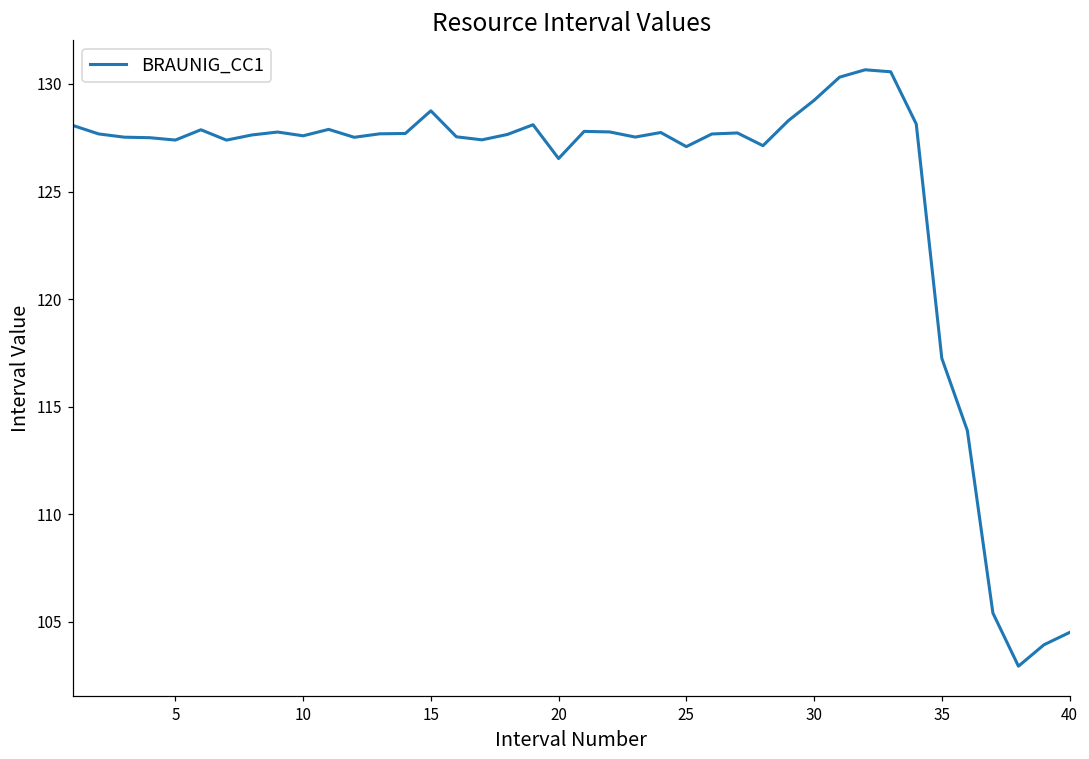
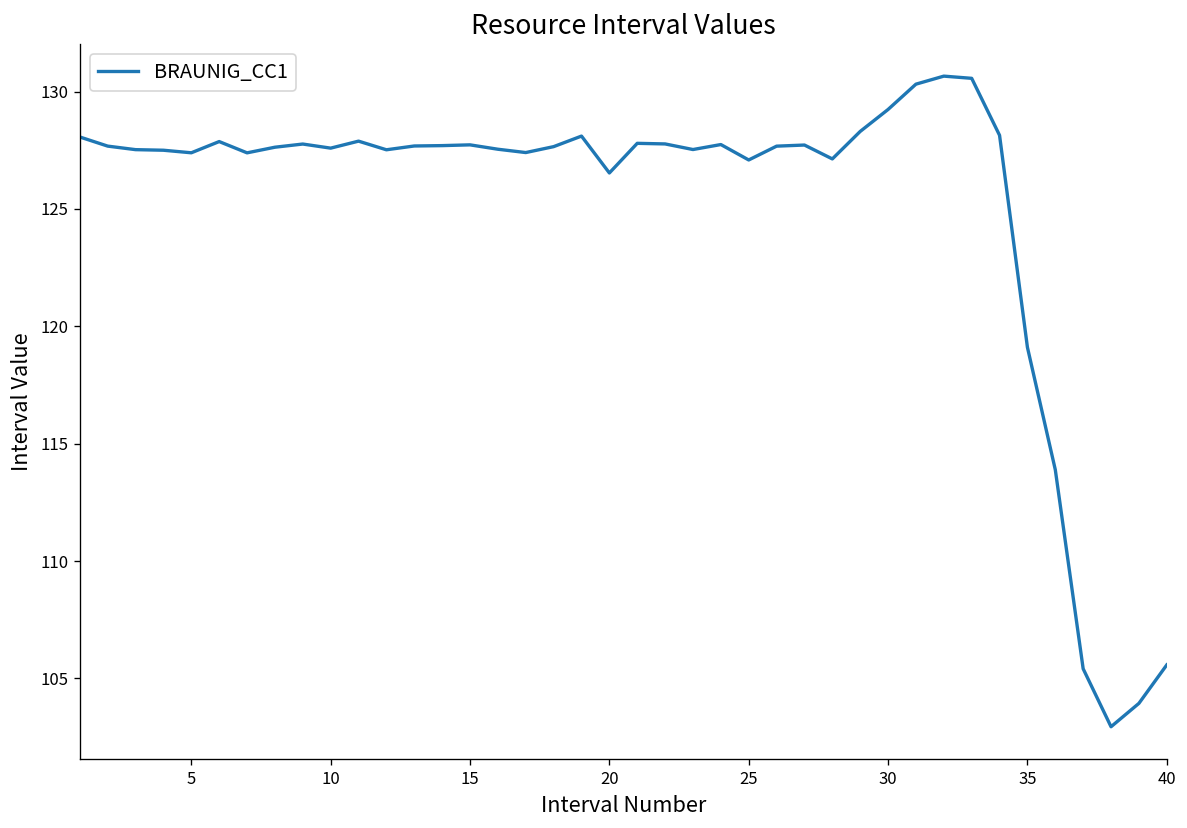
  {
    "5": 127.4,
    "10": 127.6,
-   "15": 128.8,
+   "15": 127.7,
    "20": 126.5,
    "25": 127.1,
    "30": 129.2,
-   "35": 117.3,
-   "40": 104.5
+   "35": 119.1,
+   "40": 105.6
  }
